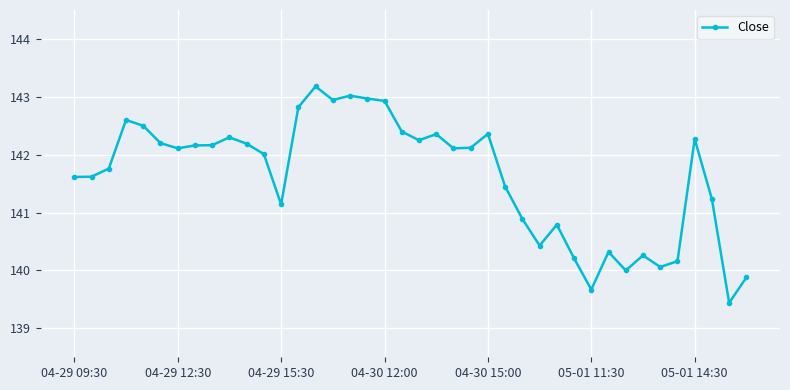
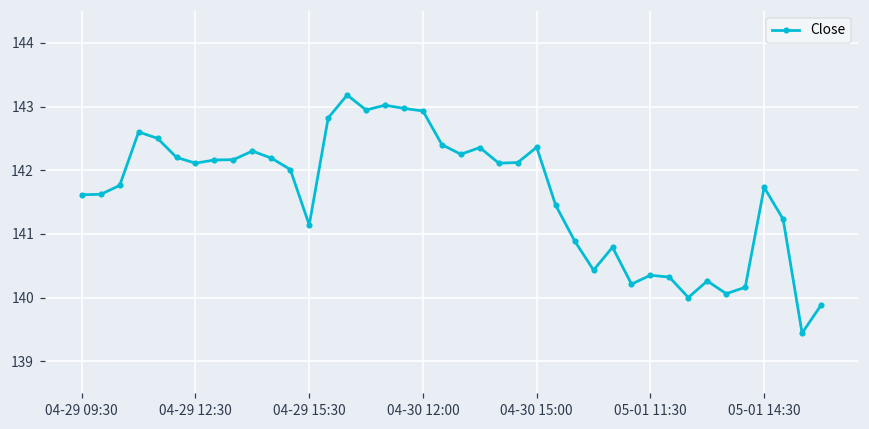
  {
    "04-29 09:30": 141.6,
    "04-29 12:30": 142.1,
    "04-29 15:30": 141.1,
    "04-30 12:00": 142.9,
    "04-30 15:00": 142.4,
-   "05-01 11:30": 139.7,
-   "05-01 14:30": 142.3
+   "05-01 11:30": 140.4,
+   "05-01 14:30": 141.7
  }
